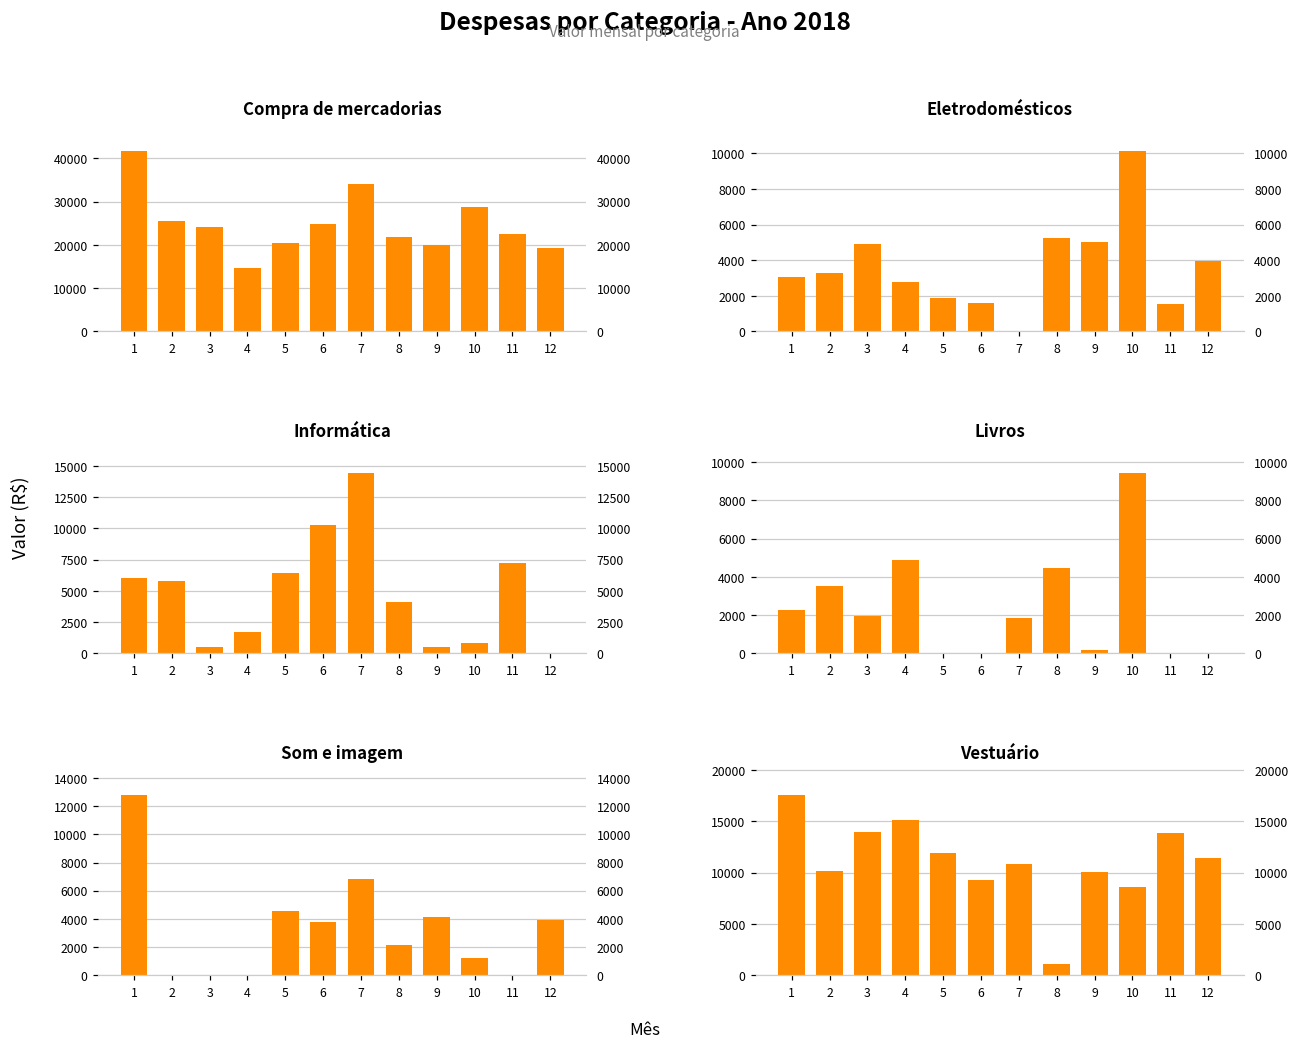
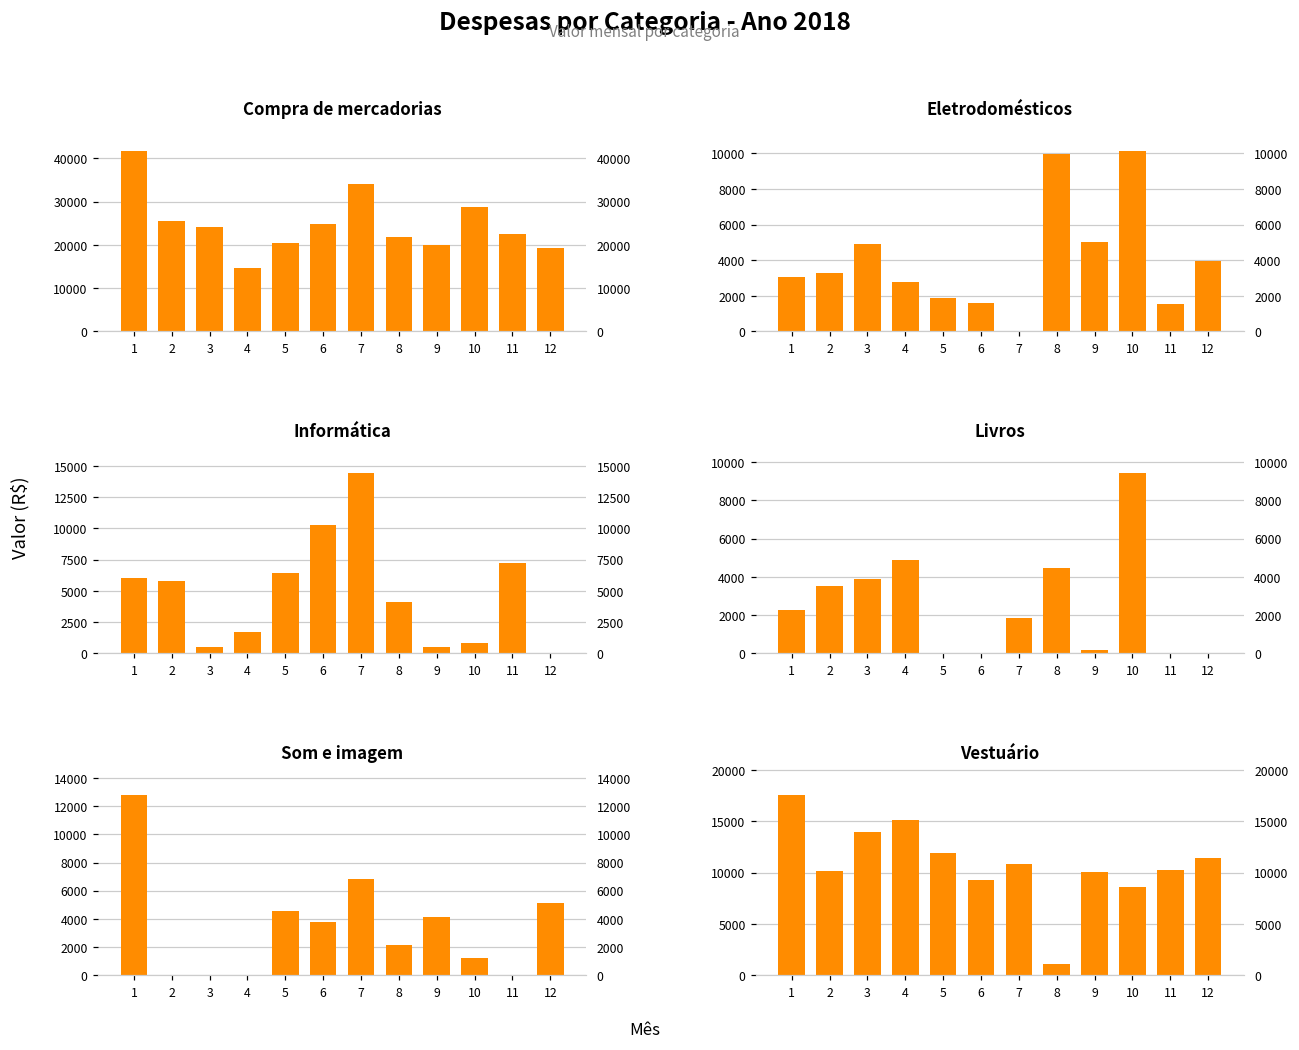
  {
    "Compra de mercadorias": {
      "1": 42000,
      "2": 26000,
      "3": 24000,
      "4": 15000,
      "5": 20000,
      "6": 25000,
      "7": 34000,
      "8": 22000,
      "9": 20000,
      "10": 29000,
      "11": 23000,
      "12": 19000
    },
    "Eletrodomésticos": {
      "1": 3100,
      "2": 3300,
      "3": 4900,
      "4": 2800,
      "5": 1900,
      "6": 1600,
      "7": 0,
-     "8": 5300,
+     "8": 10000,
      "9": 5000,
      "10": 10100,
      "11": 1500,
      "12": 4000
    },
    "Informática": {
      "1": 6100,
      "2": 5800,
      "3": 500,
      "4": 1700,
      "5": 6400,
      "6": 10200,
      "7": 14500,
      "8": 4100,
      "9": 500,
      "10": 800,
      "11": 7200,
      "12": 0
    },
    "Livros": {
      "1": 2200,
      "2": 3500,
-     "3": 1900,
+     "3": 3900,
      "4": 4900,
      "5": 0,
      "6": 0,
      "7": 1800,
      "8": 4500,
      "9": 200,
      "10": 9400,
      "11": 0,
      "12": 0
    },
    "Som e imagem": {
      "1": 12800,
      "2": 0,
      "3": 0,
      "4": 0,
      "5": 4500,
      "6": 3800,
      "7": 6800,
      "8": 2100,
      "9": 4200,
      "10": 1300,
      "11": 0,
-     "12": 3900
+     "12": 5200
    },
    "Vestuário": {
      "1": 18000,
      "2": 10000,
      "3": 14000,
      "4": 15000,
      "5": 12000,
      "6": 9000,
      "7": 11000,
      "8": 1000,
      "9": 10000,
      "10": 9000,
-     "11": 14000,
+     "11": 10000,
      "12": 11000
    }
  }
